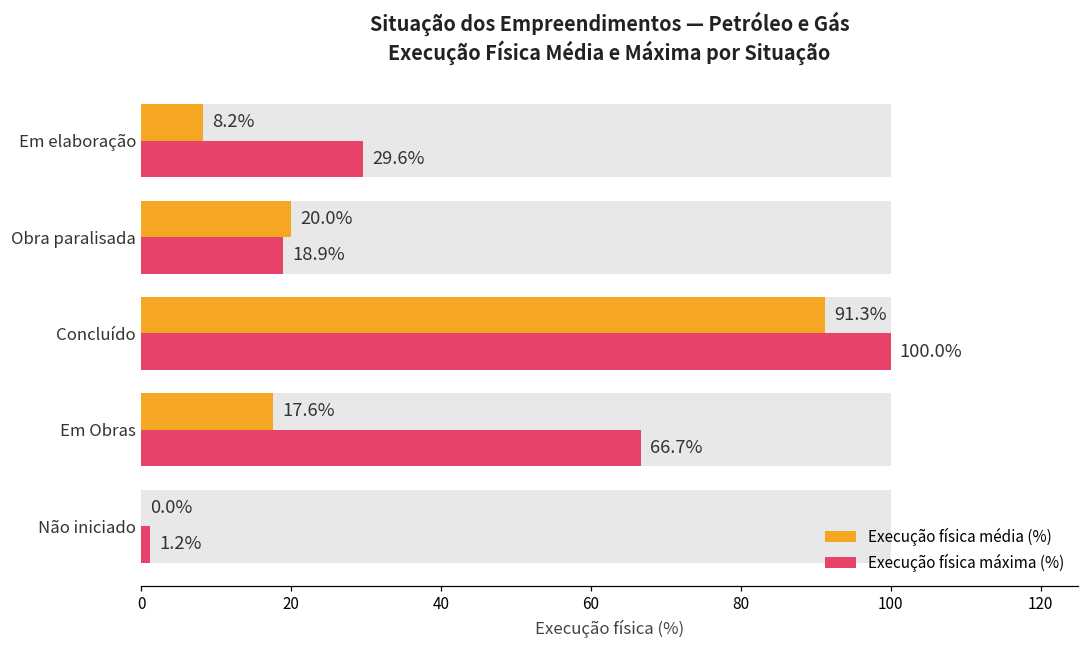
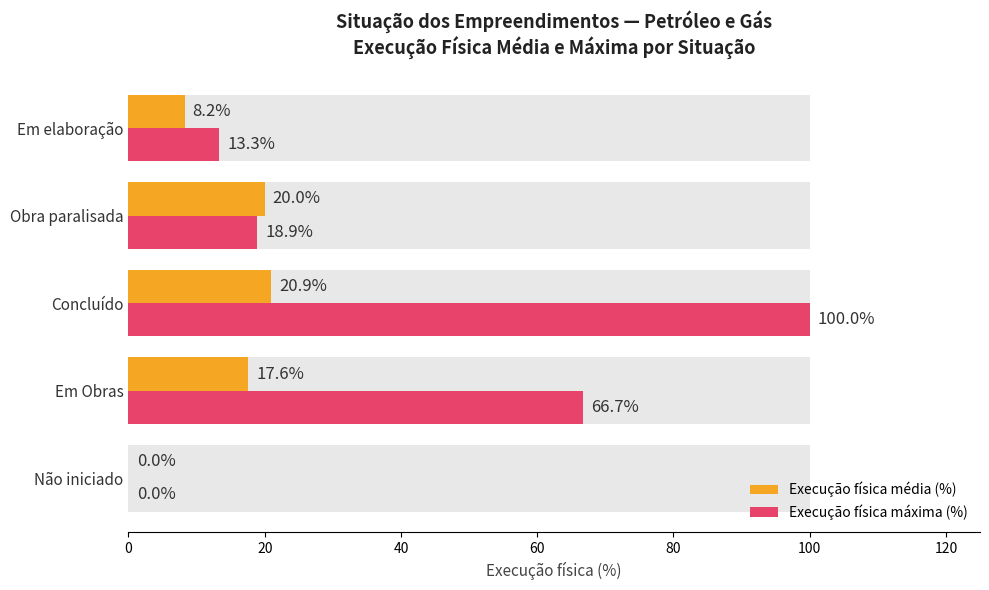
  {
    "Execução física média (%)": {
-     "Concluído": "91.3%",
+     "Concluído": "20.9%",
      "Não iniciado": "0.0%"
    },
    "Execução física máxima (%)": {
-     "Em elaboração": "29.6%",
+     "Em elaboração": "13.3%",
      "Concluído": "100.0%",
-     "Não iniciado": "1.2%"
+     "Não iniciado": "0.0%"
    }
  }
